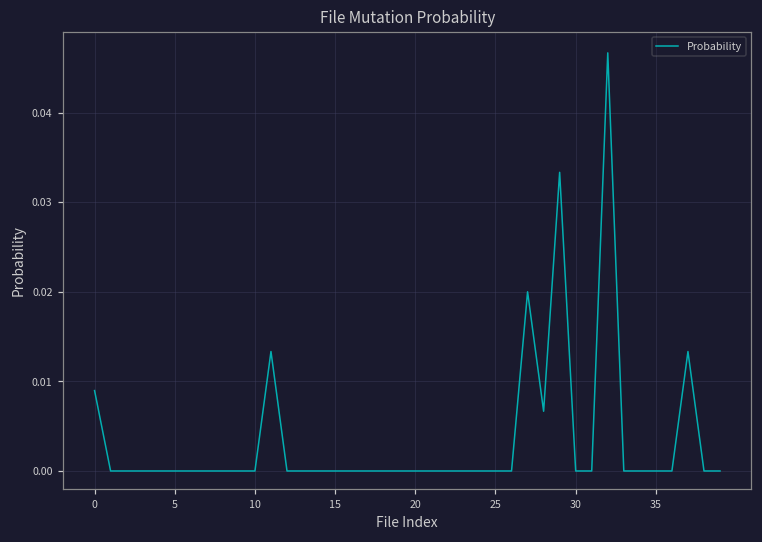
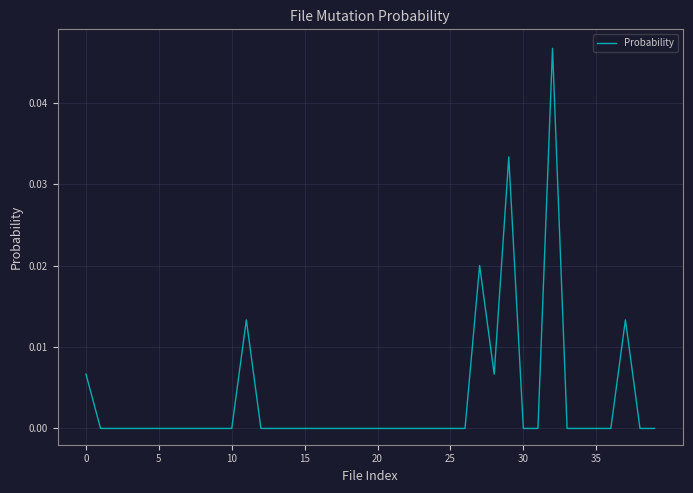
  {
-   "0": 0.009,
+   "0": 0.007,
    "5": 0.000,
    "10": 0.000,
    "15": 0.000,
    "20": 0.000,
    "25": 0.000,
    "30": 0.000,
    "35": 0.000
  }
